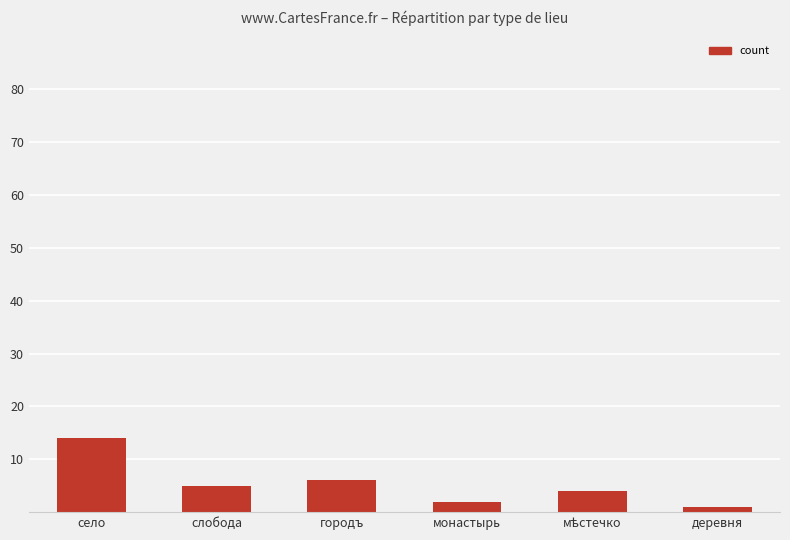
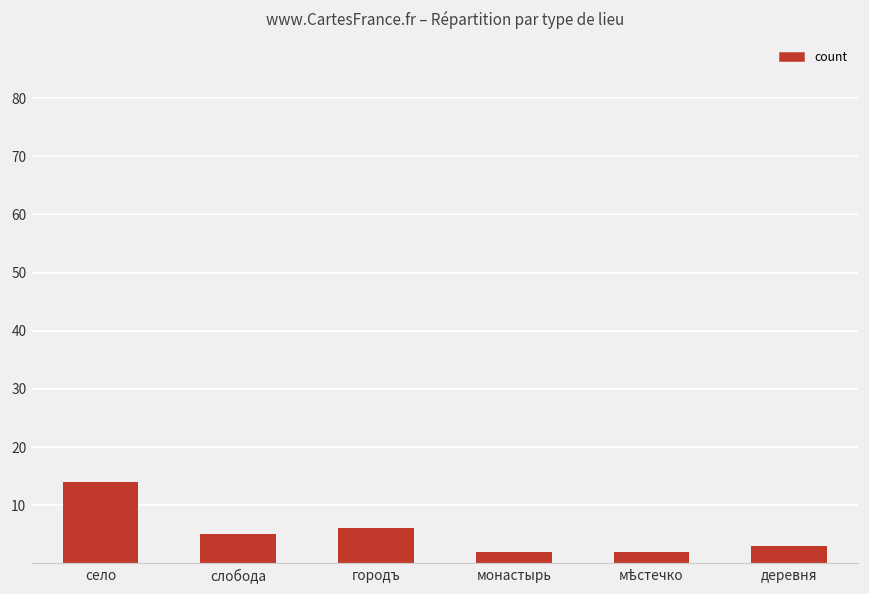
  {
    "село": 14,
    "слобода": 5,
    "городъ": 6,
    "монастырь": 2,
-   "мѣстечко": 4,
-   "деревня": 1
+   "мѣстечко": 2,
+   "деревня": 3
  }
